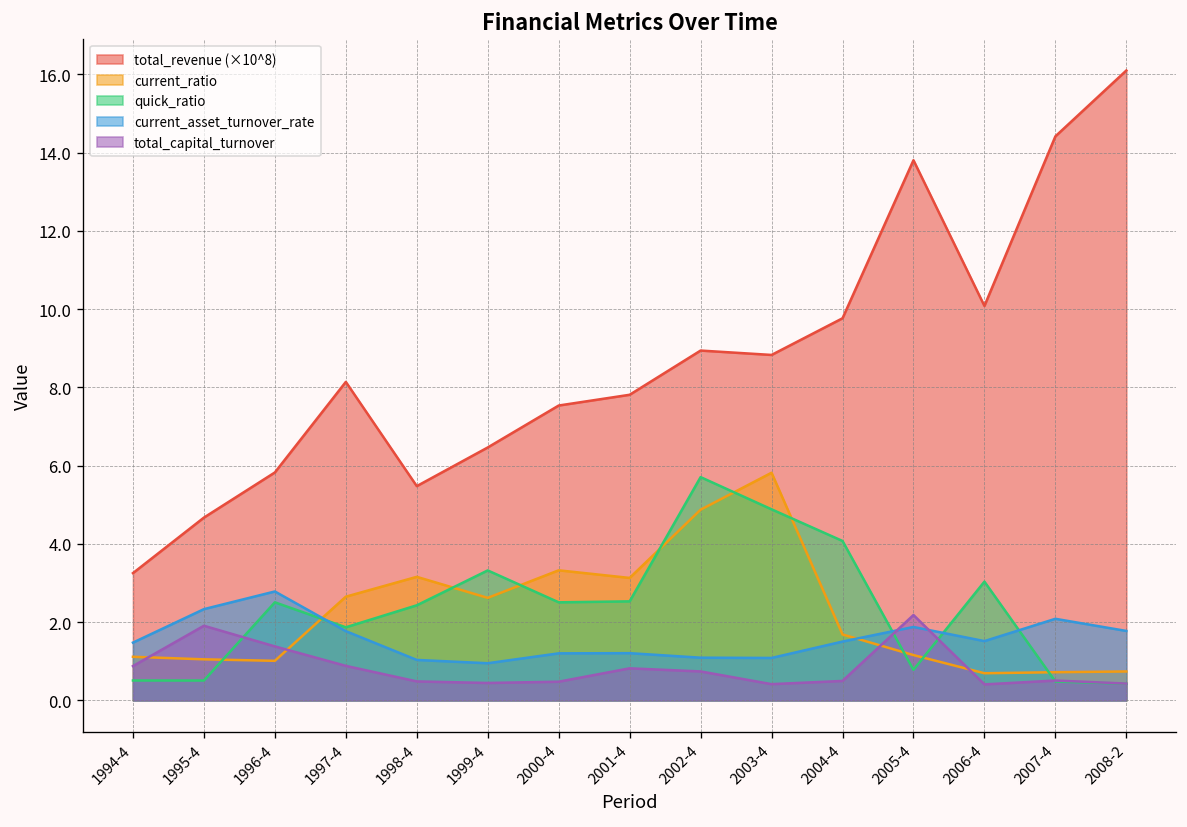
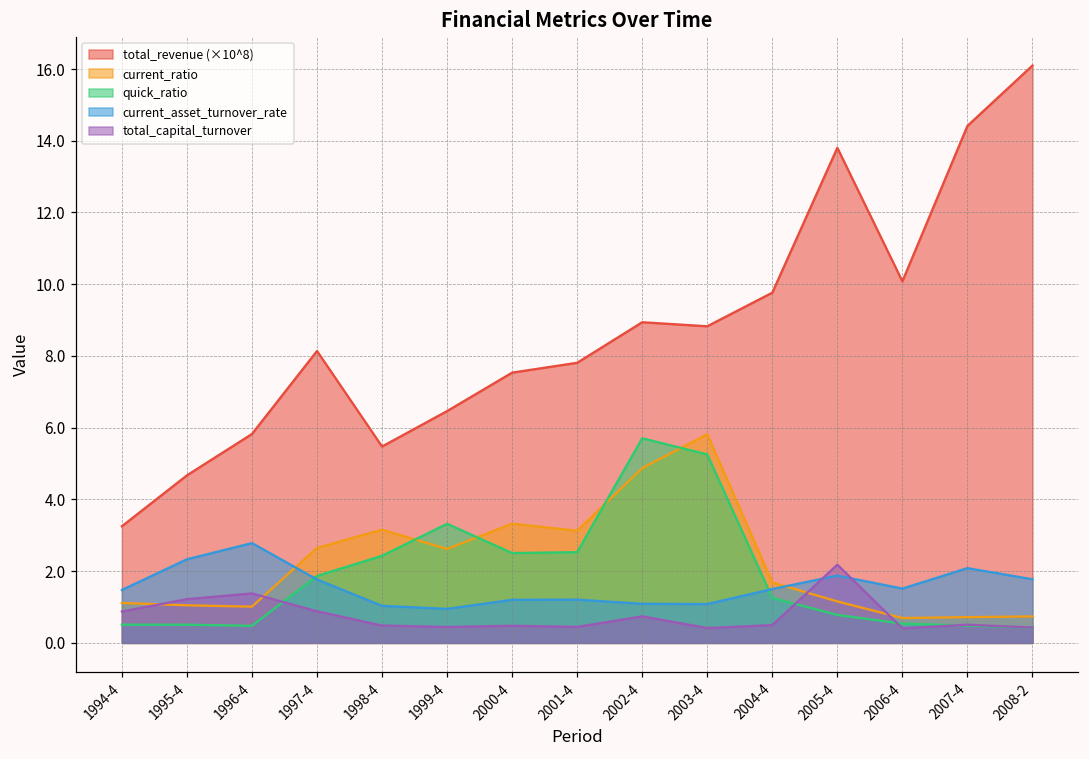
  {
    "total_revenue (×10^8)": {
      "1994-4": 3.3,
      "1995-4": 4.7,
      "1996-4": 5.8,
      "1997-4": 8.1,
      "1998-4": 5.5,
      "1999-4": 6.5,
      "2000-4": 7.5,
      "2001-4": 7.8,
      "2002-4": 8.9,
      "2003-4": 8.8,
      "2004-4": 9.8,
      "2005-4": 13.8,
      "2006-4": 10.1,
      "2007-4": 14.4,
      "2008-2": 16.1
    },
    "current_ratio": {
      "1994-4": 1.1,
      "1995-4": 1.0,
      "1996-4": 1.0,
      "1997-4": 2.6,
      "1998-4": 3.2,
      "1999-4": 2.6,
      "2000-4": 3.3,
      "2001-4": 3.1,
      "2002-4": 4.9,
      "2003-4": 5.8,
      "2004-4": 1.7,
      "2005-4": 1.2,
      "2006-4": 0.7,
      "2007-4": 0.7,
      "2008-2": 0.7
    },
    "quick_ratio": {
      "1994-4": 0.5,
      "1995-4": 0.5,
-     "1996-4": 2.5,
+     "1996-4": 0.5,
      "1997-4": 1.9,
      "1998-4": 2.4,
      "1999-4": 3.3,
      "2000-4": 2.5,
      "2001-4": 2.5,
      "2002-4": 5.7,
-     "2003-4": 4.9,
-     "2004-4": 4.1,
+     "2003-4": 5.3,
+     "2004-4": 1.3,
      "2005-4": 0.8,
-     "2006-4": 3.0
+     "2006-4": 0.5
    },
    "current_asset_turnover_rate": {
      "1994-4": 1.5,
      "1995-4": 2.3,
      "1996-4": 2.8,
      "1997-4": 1.8,
      "1998-4": 1.0,
      "1999-4": 0.9,
      "2000-4": 1.2,
      "2001-4": 1.2,
      "2002-4": 1.1,
      "2003-4": 1.1,
      "2004-4": 1.5,
      "2005-4": 1.9,
      "2006-4": 1.5,
      "2007-4": 2.1,
      "2008-2": 1.8
    },
    "total_capital_turnover": {
      "1994-4": 0.9,
-     "1995-4": 1.9,
+     "1995-4": 1.2,
      "1996-4": 1.4,
      "1997-4": 0.9,
      "1998-4": 0.5,
      "1999-4": 0.4,
      "2000-4": 0.5,
-     "2001-4": 0.8,
+     "2001-4": 0.4,
      "2002-4": 0.7,
      "2003-4": 0.4,
      "2004-4": 0.5,
      "2005-4": 2.2,
      "2006-4": 0.4
    }
  }
